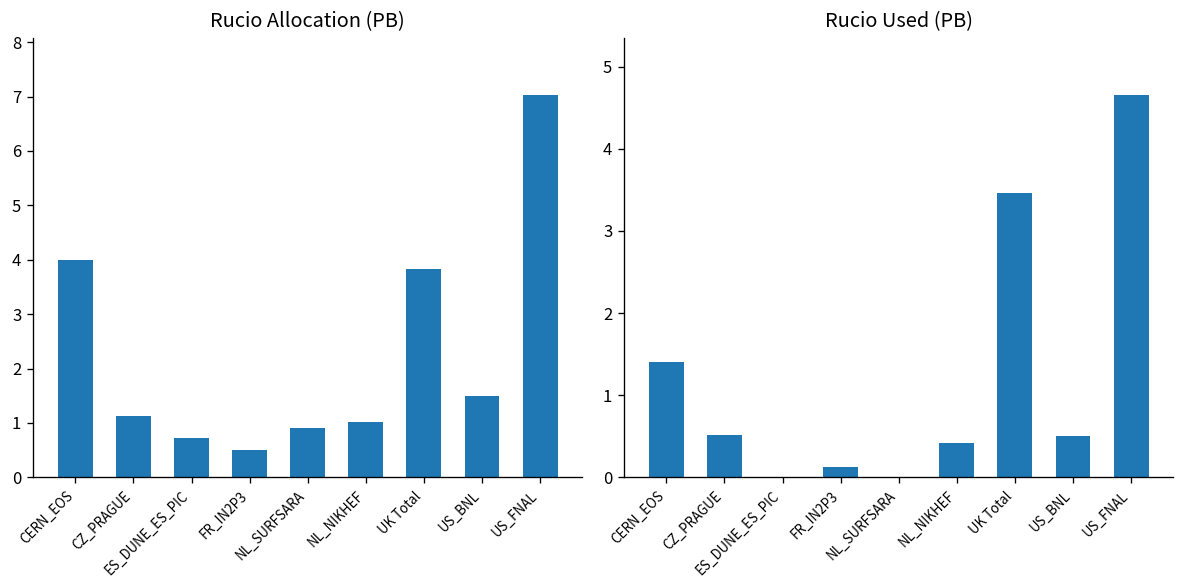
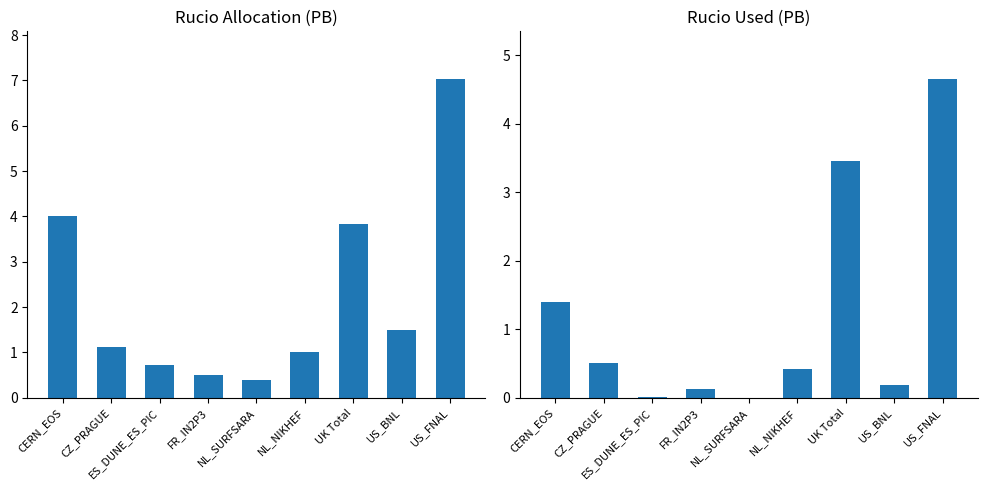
  {
    "Rucio Allocation (PB)": {
      "CERN_EOS": 4.0,
      "CZ_PRAGUE": 1.1,
      "ES_DUNE_ES_PIC": 0.7,
      "FR_IN2P3": 0.5,
-     "NL_SURFSARA": 0.9,
+     "NL_SURFSARA": 0.4,
      "NL_NIKHEF": 1.0,
      "UK Total": 3.8,
      "US_BNL": 1.5,
      "US_FNAL": 7.0
    },
    "Rucio Used (PB)": {
      "CERN_EOS": 1.4,
      "CZ_PRAGUE": 0.5,
      "FR_IN2P3": 0.1,
      "NL_NIKHEF": 0.4,
      "UK Total": 3.5,
-     "US_BNL": 0.5,
+     "US_BNL": 0.2,
      "US_FNAL": 4.7
    }
  }
